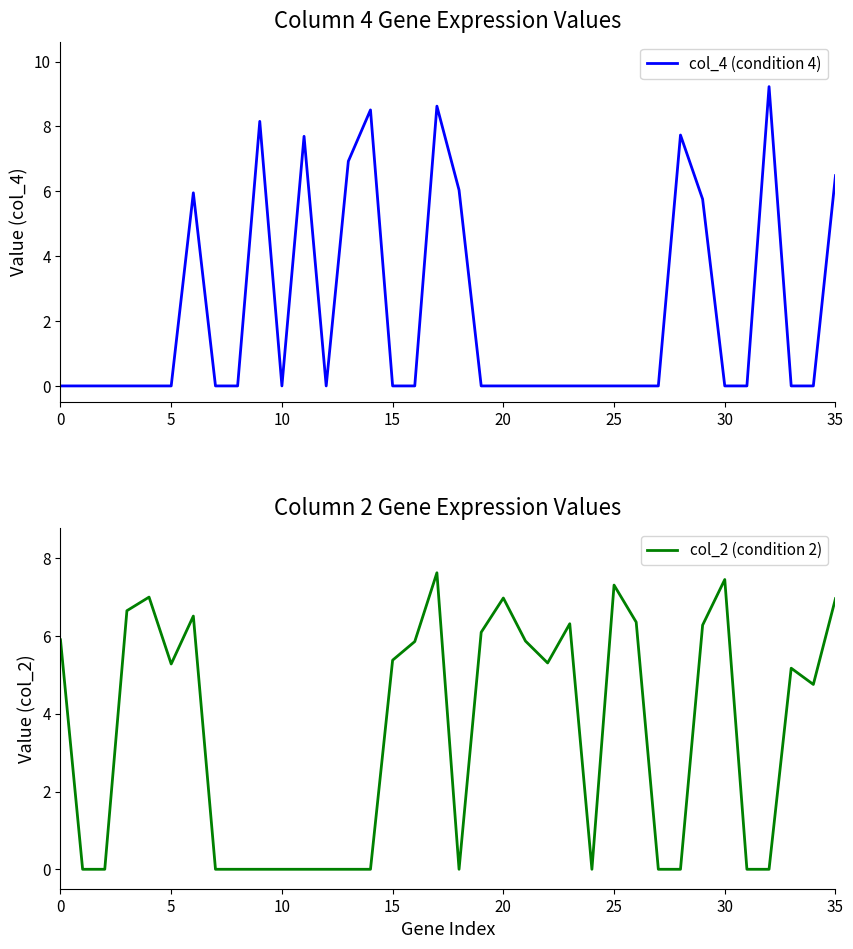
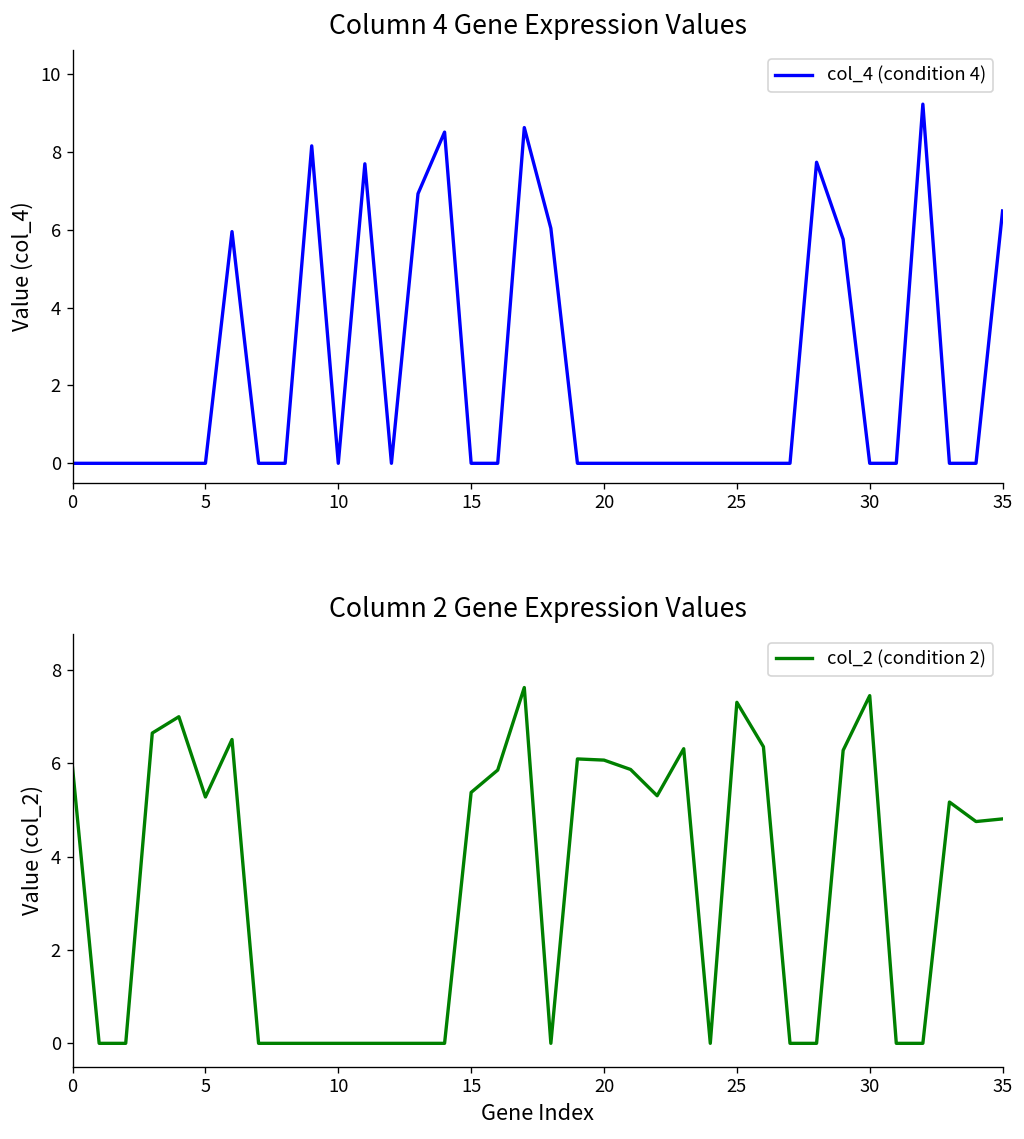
  {
    "Column 4 Gene Expression Values": {
      "0": 0.0,
      "5": 0.0,
      "10": 0.0,
      "15": 0.0,
      "20": 0.0,
      "25": 0.0,
      "30": 0.0,
      "35": 6.5
    },
    "Column 2 Gene Expression Values": {
      "0": 5.9,
      "5": 5.3,
      "10": 0.0,
      "15": 5.4,
-     "20": 7.0,
+     "20": 6.1,
      "25": 7.3,
      "30": 7.5,
-     "35": 7.0
+     "35": 4.8
    }
  }
